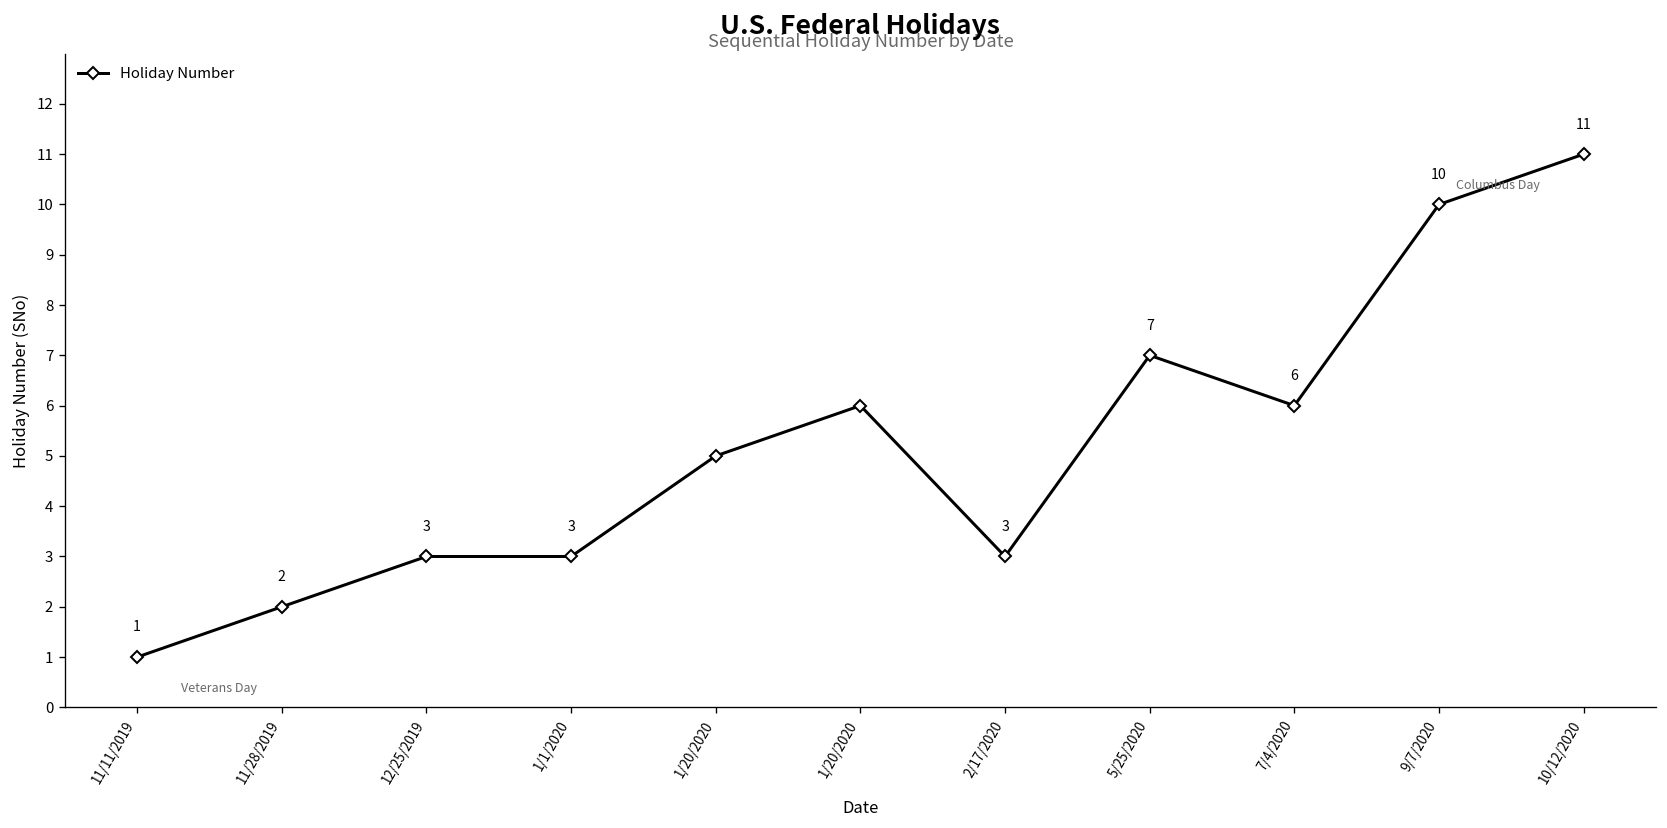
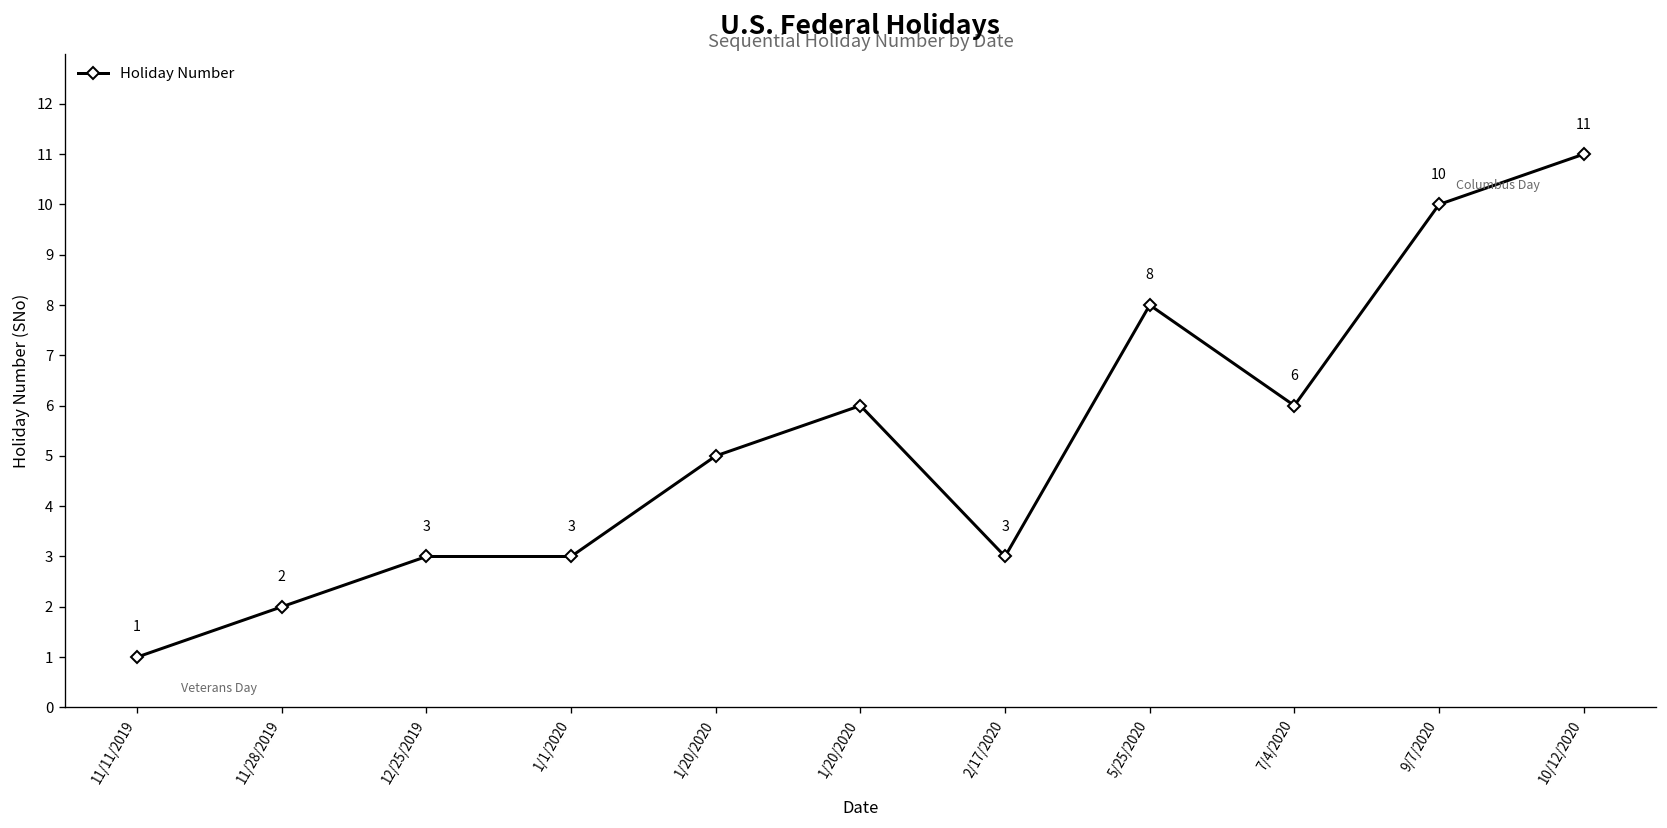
  {
    "11/11/2019": 1,
    "11/28/2019": 2,
    "12/25/2019": 3,
    "1/1/2020": 3,
    "2/17/2020": 3,
-   "5/25/2020": 7,
+   "5/25/2020": 8,
    "7/4/2020": 6,
    "9/7/2020": 10,
    "10/12/2020": 11
  }
